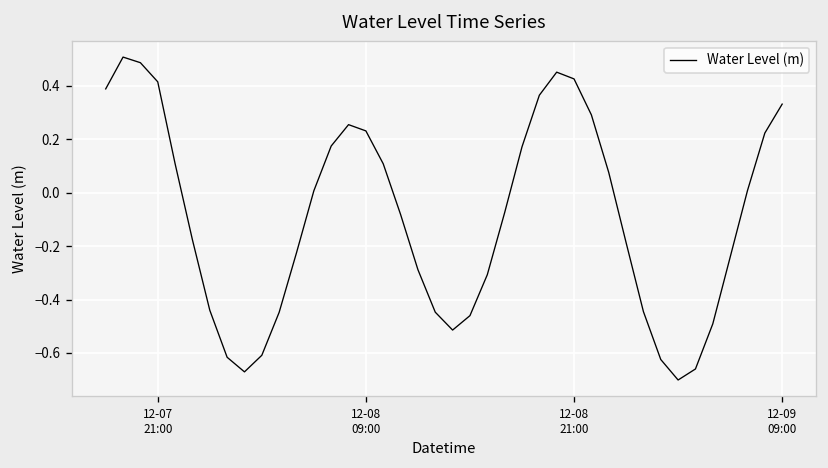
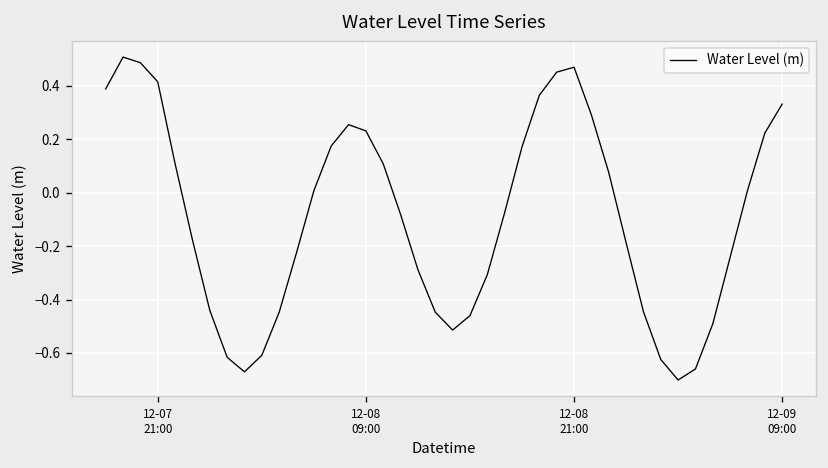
  {
    "12-07 21:00": 0.42,
    "12-08 09:00": 0.23,
-   "12-08 21:00": 0.43,
+   "12-08 21:00": 0.47,
    "12-09 09:00": 0.33
  }
